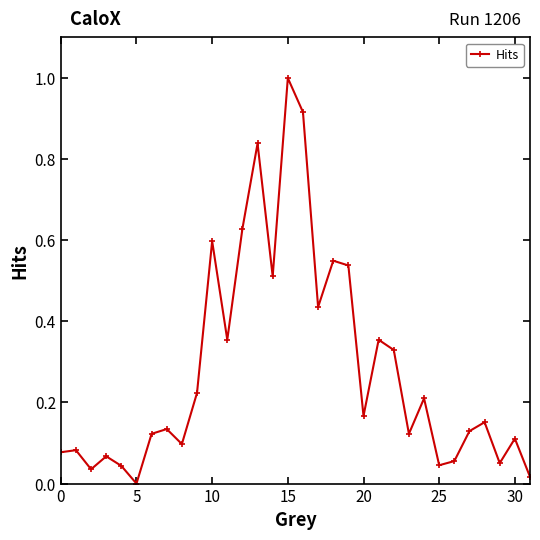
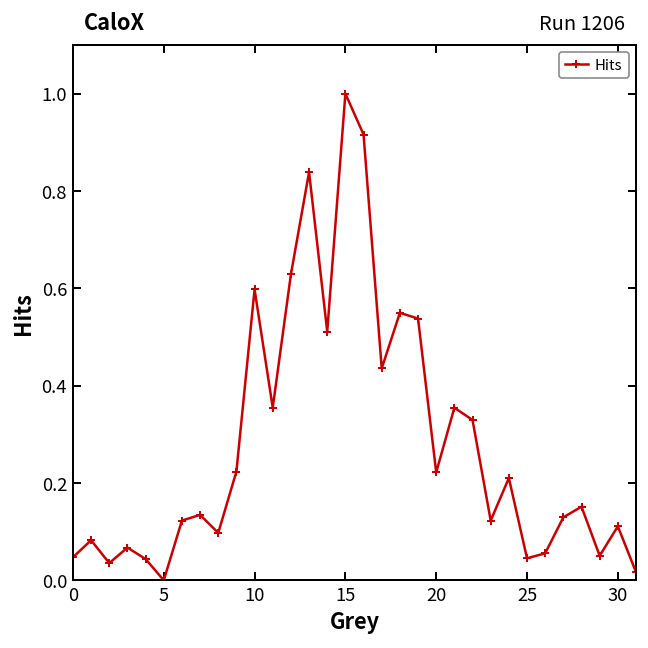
  {
-   "0": 0.08,
+   "0": 0.05,
    "5": 0.00,
    "10": 0.60,
    "15": 1.00,
-   "20": 0.17,
+   "20": 0.22,
    "25": 0.05,
    "30": 0.11
  }
